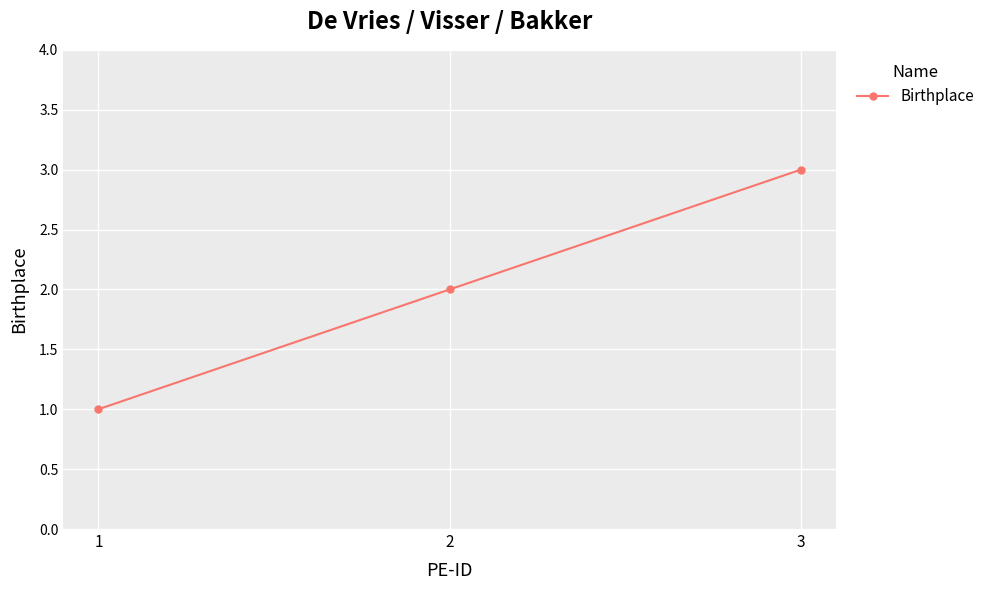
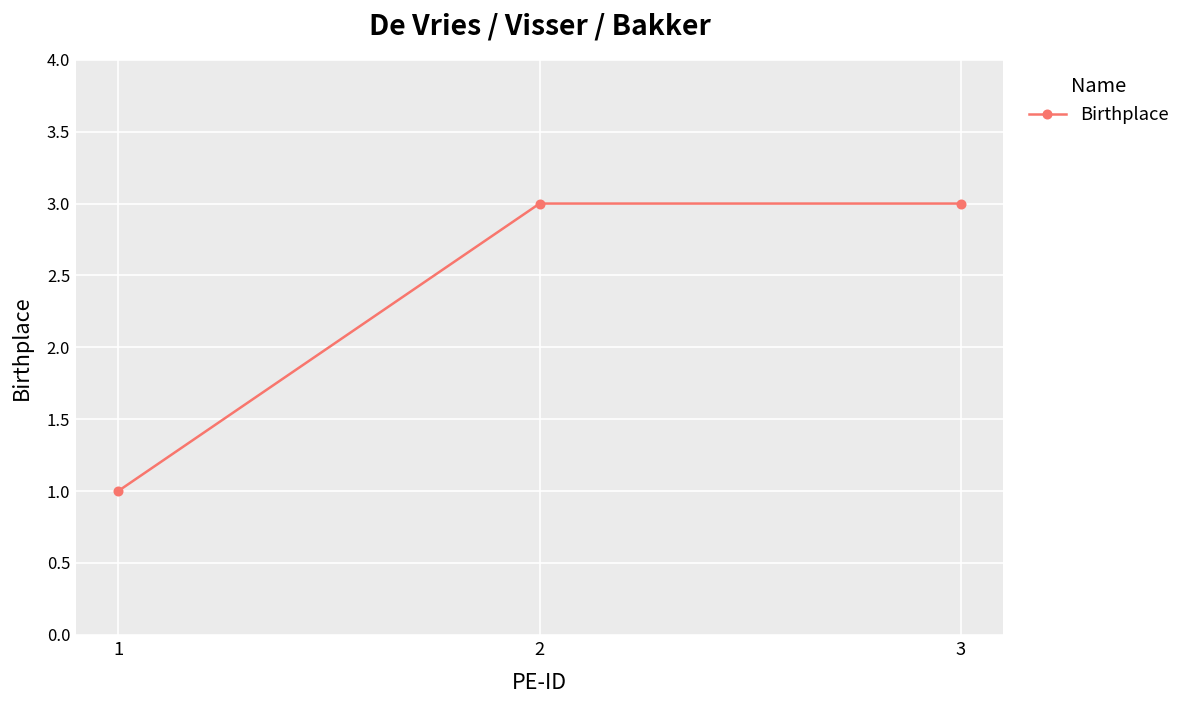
  {
    "1": 1,
-   "2": 2,
+   "2": 3,
    "3": 3
  }
